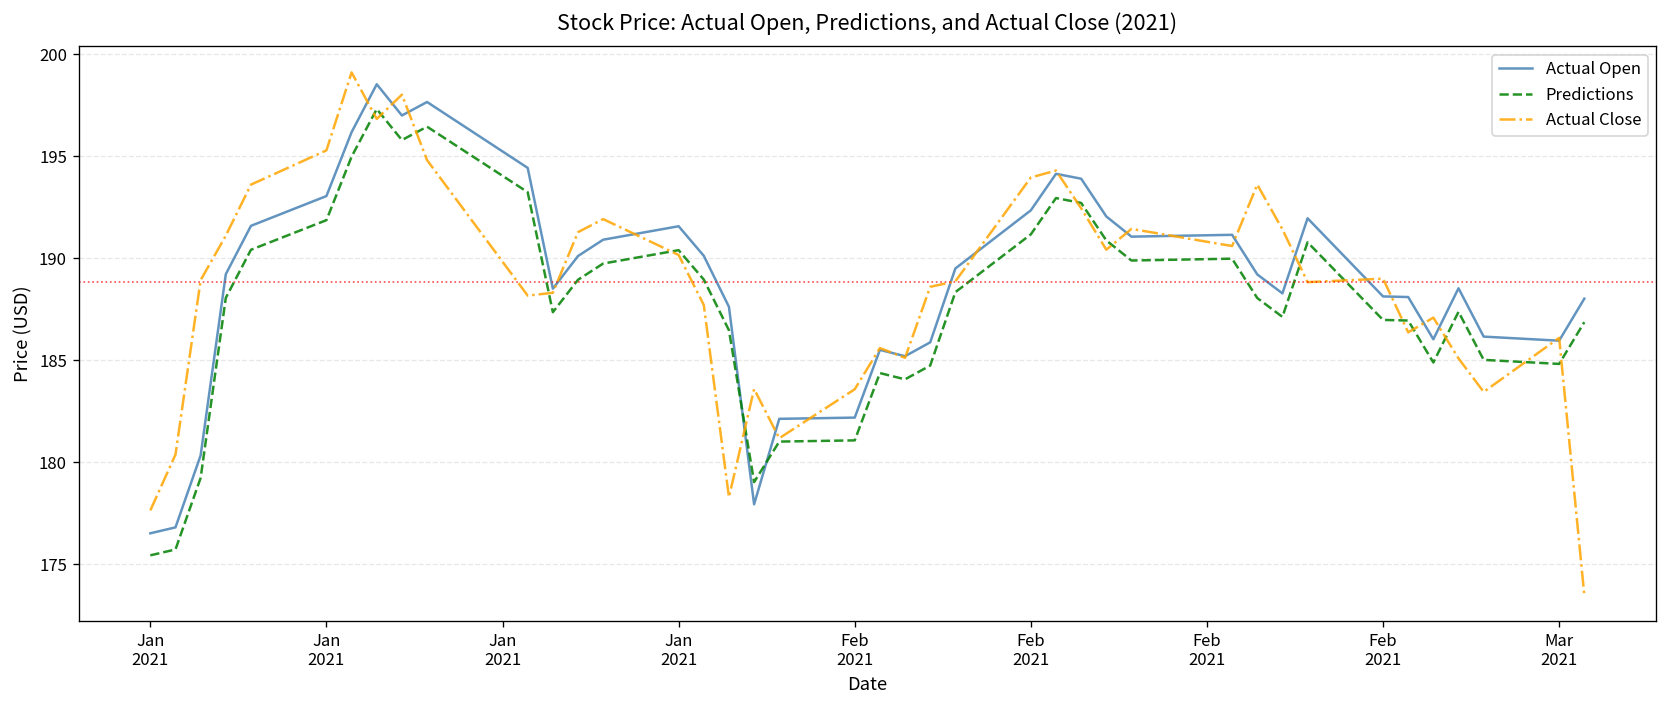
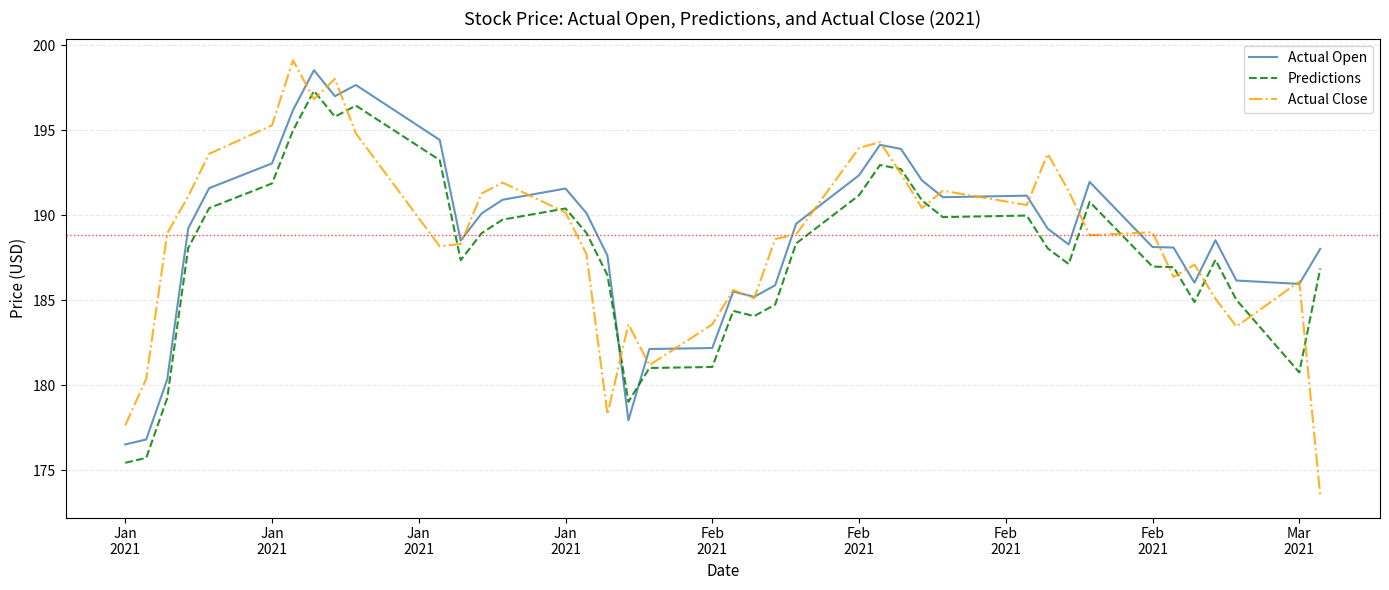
  {
    "Predictions": {
-     "Mar 2021": 184.8
+     "Mar 2021": 180.7
    }
  }
